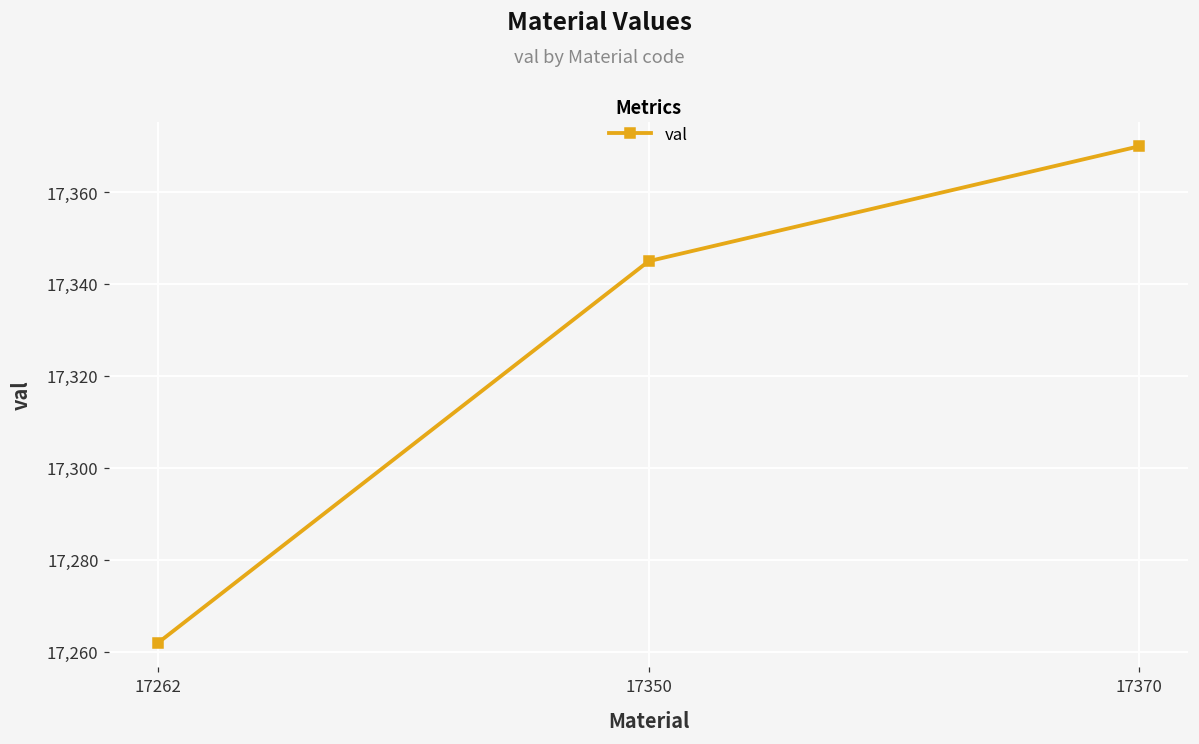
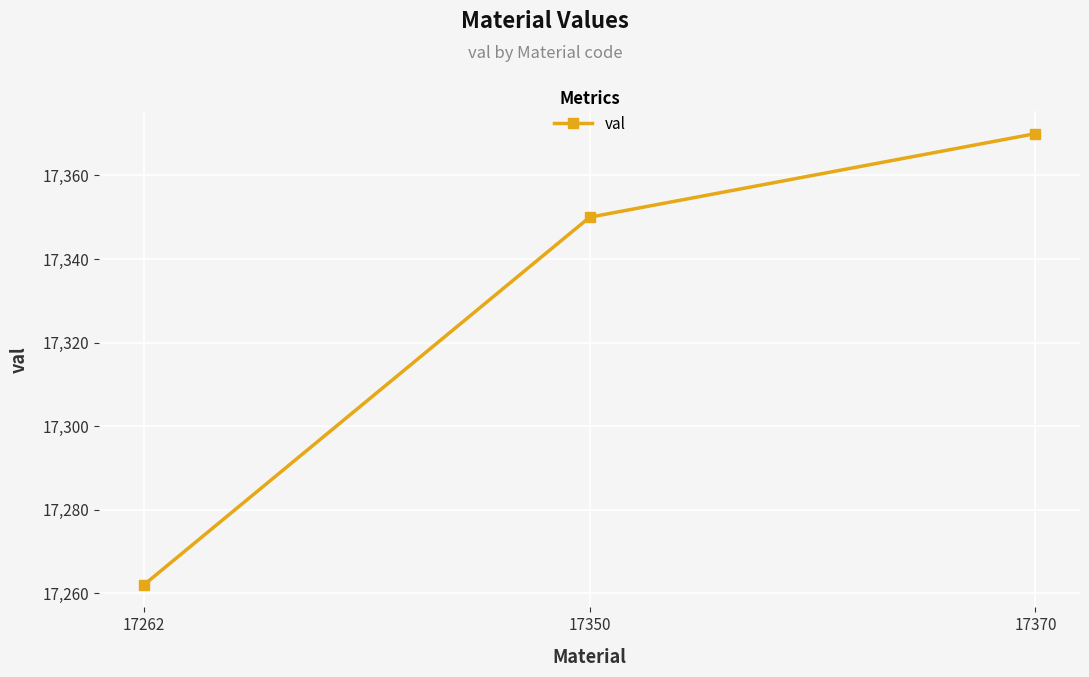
  {
    "17262": "17,262",
-   "17350": "17,345",
+   "17350": "17,350",
    "17370": "17,370"
  }
